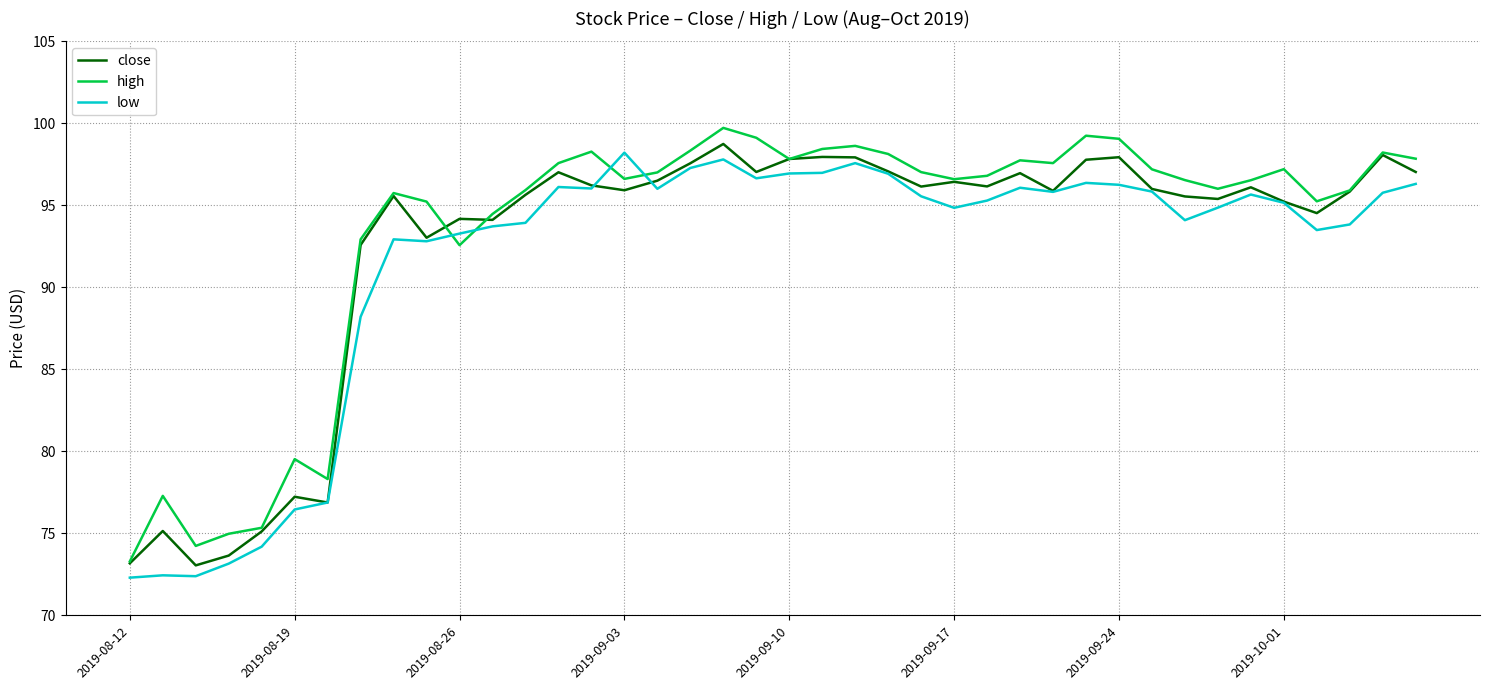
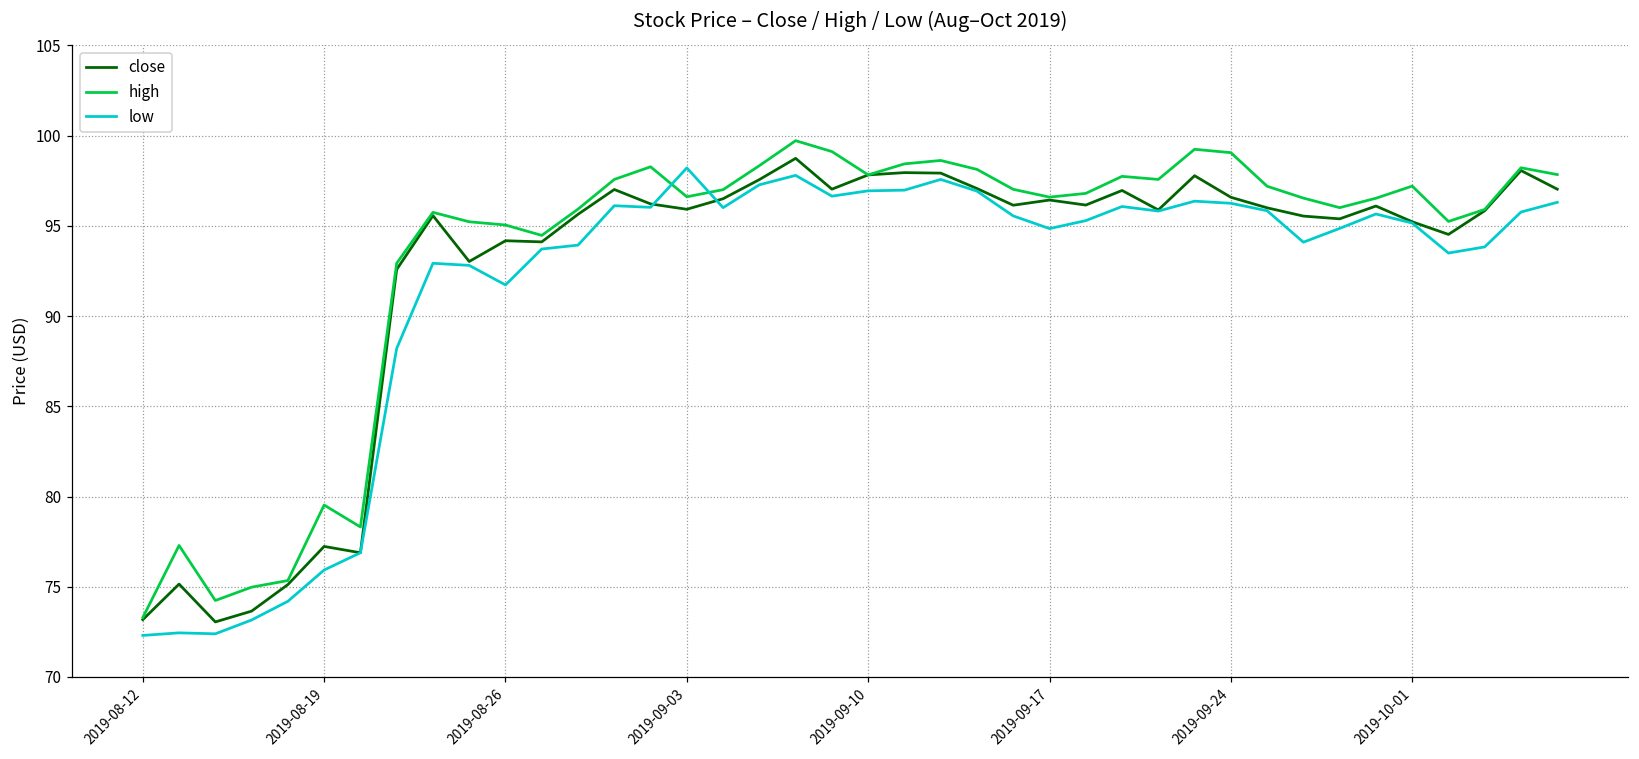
  {
    "close": {
      "2019-08-19": 77.2,
      "2019-08-26": 94.2,
      "2019-09-03": 95.9,
      "2019-09-17": 96.4,
-     "2019-09-24": 97.9
+     "2019-09-24": 96.6
    },
    "high": {
      "2019-08-19": 79.5,
-     "2019-08-26": 92.6,
+     "2019-08-26": 95.0,
      "2019-09-03": 96.6,
      "2019-09-17": 96.6,
      "2019-09-24": 99.1,
      "2019-10-01": 97.2
    },
    "low": {
      "2019-08-12": 72.3,
-     "2019-08-19": 76.5,
-     "2019-08-26": 93.3,
+     "2019-08-19": 75.9,
+     "2019-08-26": 91.7,
      "2019-09-03": 98.2,
      "2019-09-10": 96.9,
      "2019-09-17": 94.9,
      "2019-09-24": 96.3
    }
  }
